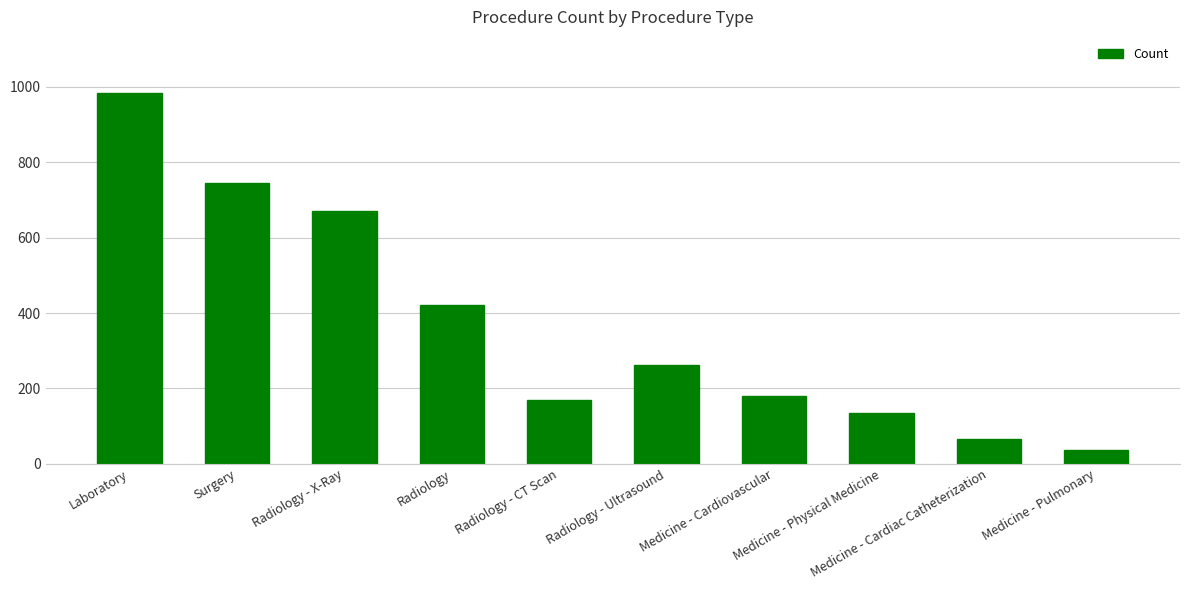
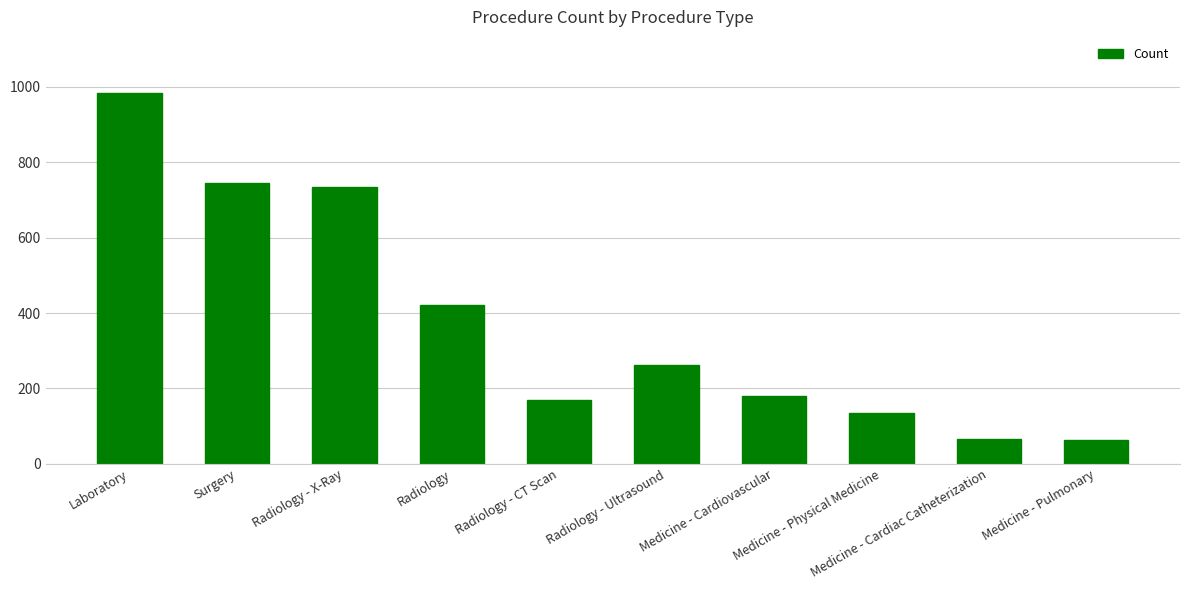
  {
    "Laboratory": 990,
    "Surgery": 740,
-   "Radiology - X-Ray": 670,
+   "Radiology - X-Ray": 730,
    "Radiology": 420,
    "Radiology - CT Scan": 170,
    "Radiology - Ultrasound": 260,
    "Medicine - Cardiovascular": 180,
    "Medicine - Physical Medicine": 130,
    "Medicine - Cardiac Catheterization": 70,
-   "Medicine - Pulmonary": 40
+   "Medicine - Pulmonary": 60
  }
